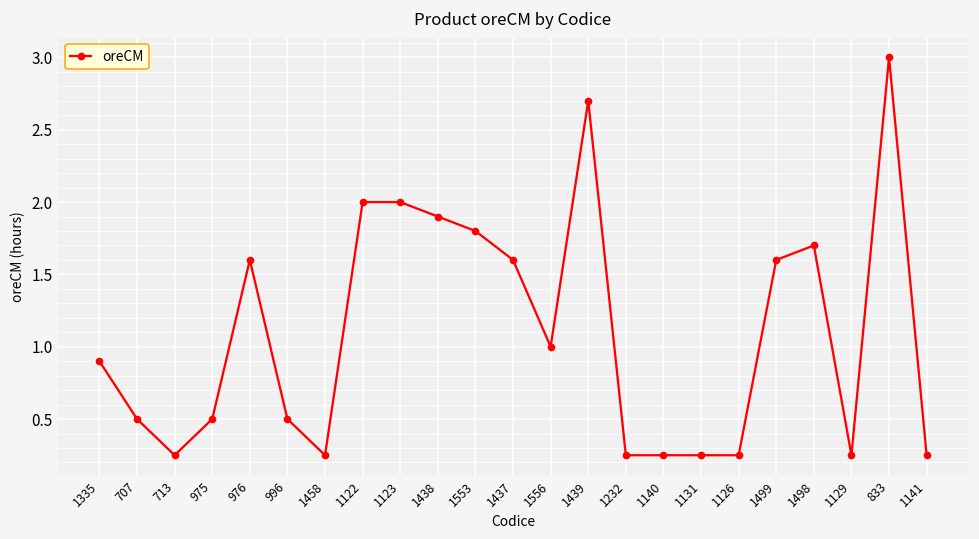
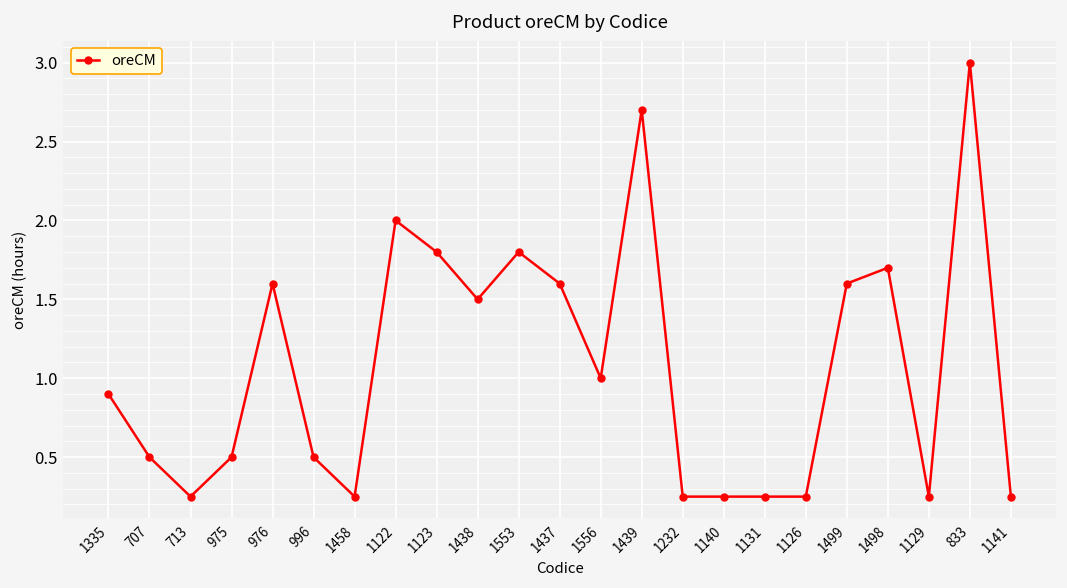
  {
    "1335": 0.9,
    "707": 0.5,
    "713": 0.25,
    "975": 0.5,
    "976": 1.6,
    "996": 0.5,
    "1458": 0.25,
    "1122": 2.0,
-   "1123": 2.0,
-   "1438": 1.9,
+   "1123": 1.8,
+   "1438": 1.5,
    "1553": 1.8,
    "1437": 1.6,
    "1556": 1.0,
    "1439": 2.7,
    "1232": 0.25,
    "1140": 0.25,
    "1131": 0.25,
    "1126": 0.25,
    "1499": 1.6,
    "1498": 1.7,
    "1129": 0.25,
    "833": 3.0,
    "1141": 0.25
  }
